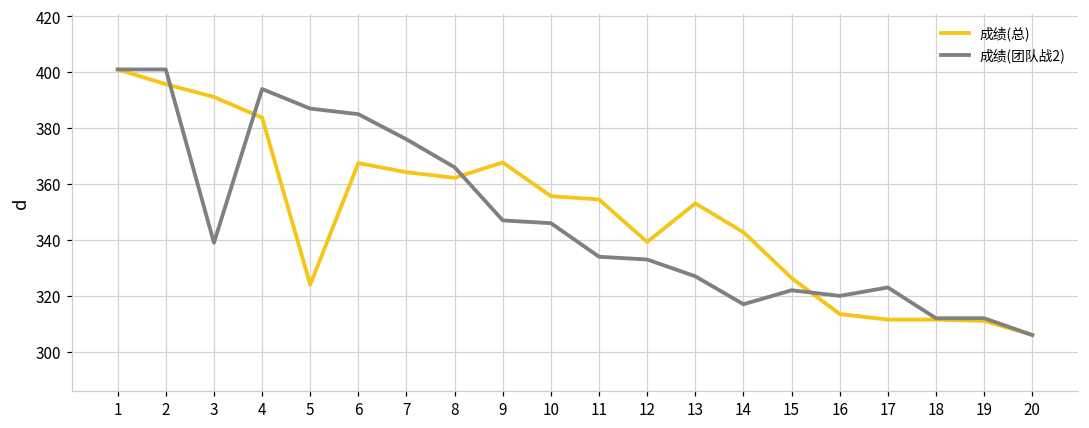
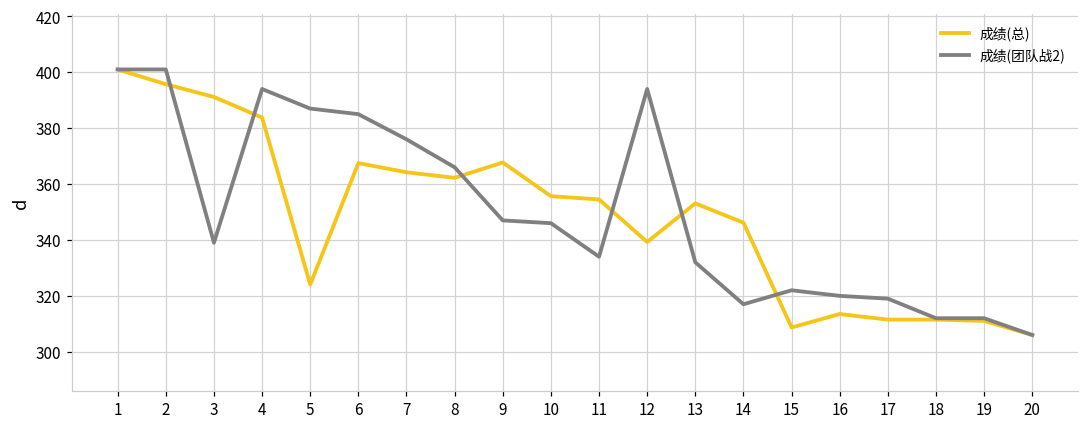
  {
    "成绩(总)": {
      "2": 396,
      "3": 391,
      "4": 384,
      "5": 324,
      "6": 367,
      "7": 364,
      "8": 362,
      "9": 368,
      "10": 356,
      "11": 354,
      "12": 339,
      "13": 353,
-     "14": 343,
-     "15": 326,
+     "14": 346,
+     "15": 309,
      "16": 313,
      "17": 312
    },
    "成绩(团队战2)": {
      "2": 401,
      "3": 339,
      "4": 394,
      "5": 387,
      "6": 385,
      "7": 376,
      "8": 366,
      "9": 347,
      "10": 346,
      "11": 334,
-     "12": 333,
-     "13": 327,
+     "12": 394,
+     "13": 332,
      "14": 317,
      "15": 322,
      "16": 320,
-     "17": 323
+     "17": 319
    }
  }
